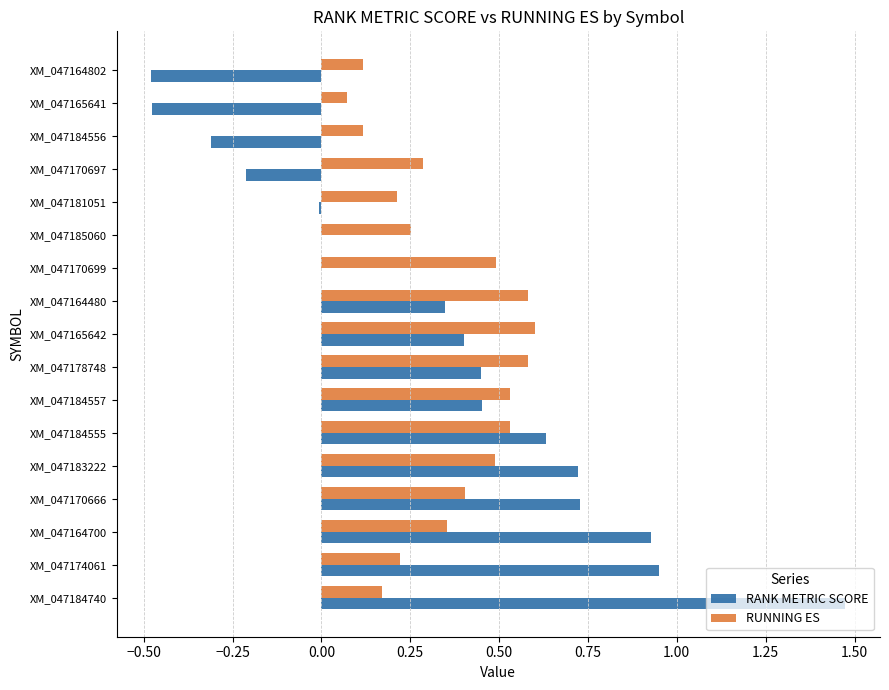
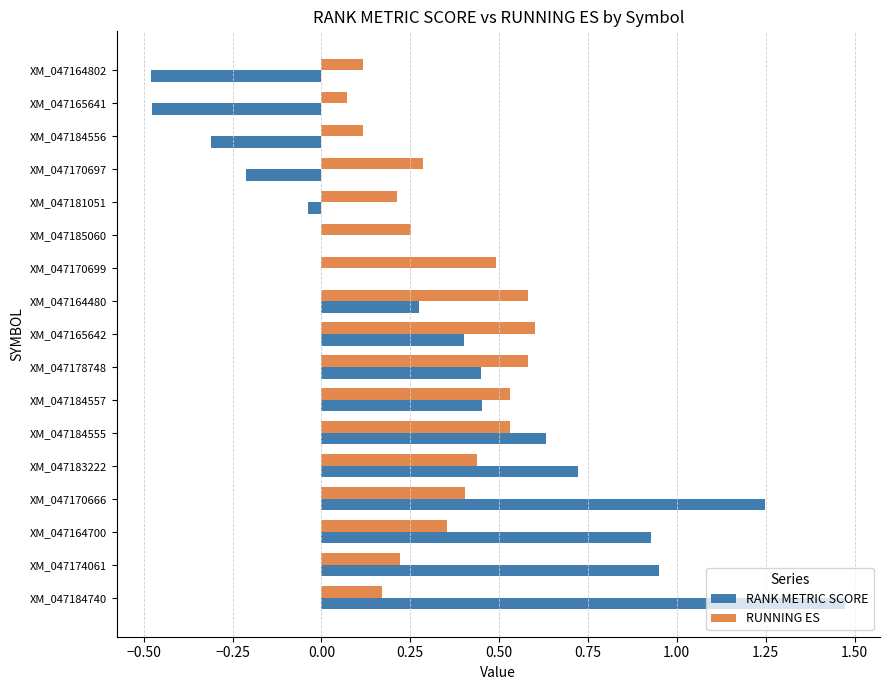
  {
    "RANK METRIC SCORE": {
      "XM_047164802": -0.48,
      "XM_047165641": -0.48,
      "XM_047184556": -0.31,
      "XM_047170697": -0.21,
-     "XM_047181051": -0.01,
+     "XM_047181051": -0.04,
      "XM_047185060": 0.00,
      "XM_047170699": 0.00,
-     "XM_047164480": 0.35,
+     "XM_047164480": 0.28,
      "XM_047165642": 0.40,
      "XM_047178748": 0.45,
      "XM_047184557": 0.45,
      "XM_047184555": 0.63,
      "XM_047183222": 0.72,
-     "XM_047170666": 0.73,
+     "XM_047170666": 1.25,
      "XM_047164700": 0.93,
      "XM_047174061": 0.95
    },
    "RUNNING ES": {
      "XM_047164802": 0.12,
      "XM_047165641": 0.07,
      "XM_047184556": 0.12,
      "XM_047170697": 0.29,
      "XM_047181051": 0.21,
      "XM_047185060": 0.25,
      "XM_047170699": 0.49,
      "XM_047164480": 0.58,
      "XM_047165642": 0.60,
      "XM_047178748": 0.58,
      "XM_047184557": 0.53,
      "XM_047184555": 0.53,
-     "XM_047183222": 0.49,
+     "XM_047183222": 0.44,
      "XM_047170666": 0.40,
      "XM_047164700": 0.35,
      "XM_047174061": 0.22,
      "XM_047184740": 0.17
    }
  }
